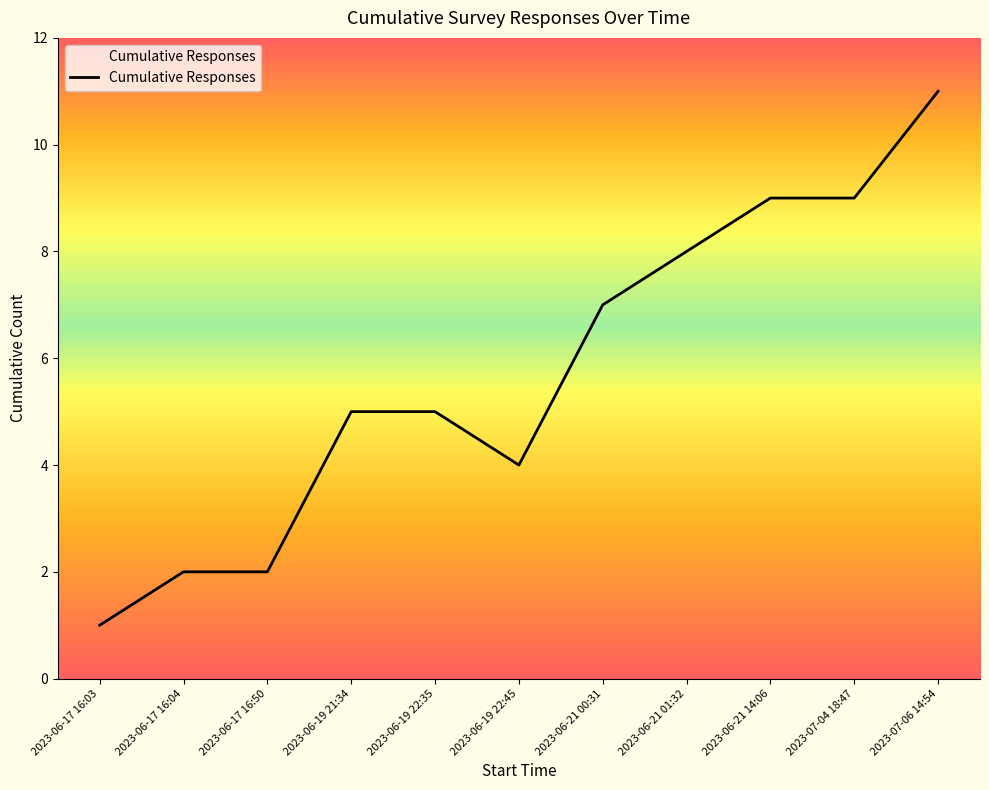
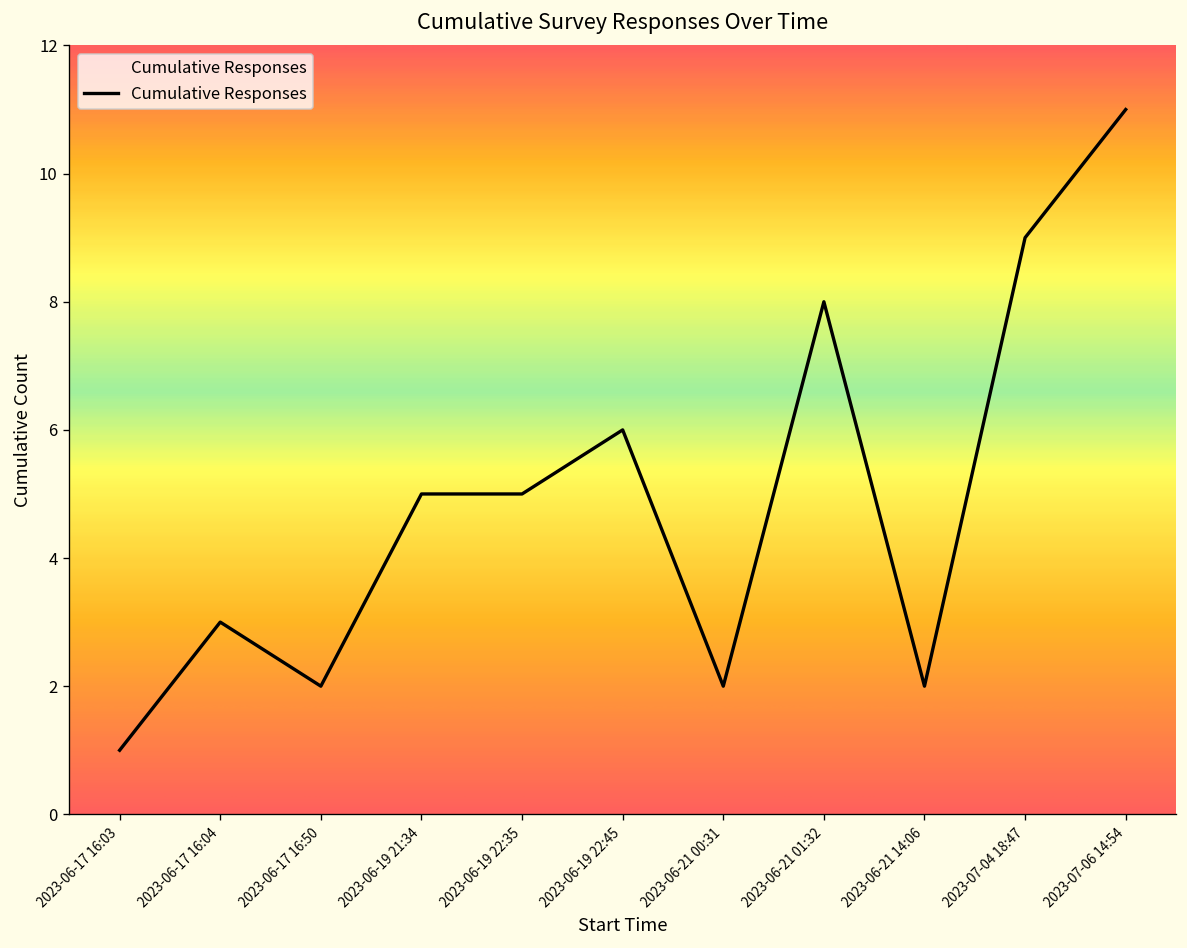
  {
    "2023-06-17 16:03": 1,
-   "2023-06-17 16:04": 2,
+   "2023-06-17 16:04": 3,
    "2023-06-17 16:50": 2,
    "2023-06-19 21:34": 5,
    "2023-06-19 22:35": 5,
-   "2023-06-19 22:45": 4,
-   "2023-06-21 00:31": 7,
+   "2023-06-19 22:45": 6,
+   "2023-06-21 00:31": 2,
    "2023-06-21 01:32": 8,
-   "2023-06-21 14:06": 9,
+   "2023-06-21 14:06": 2,
    "2023-07-04 18:47": 9,
    "2023-07-06 14:54": 11
  }
